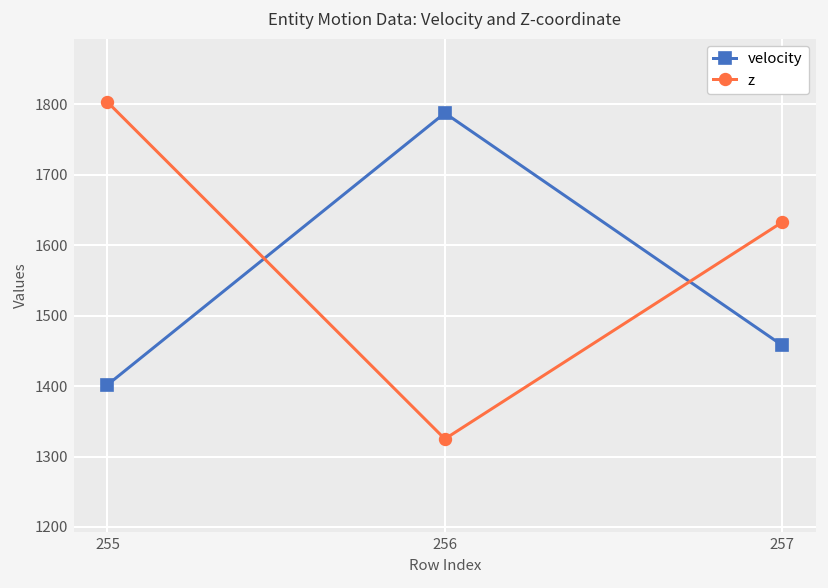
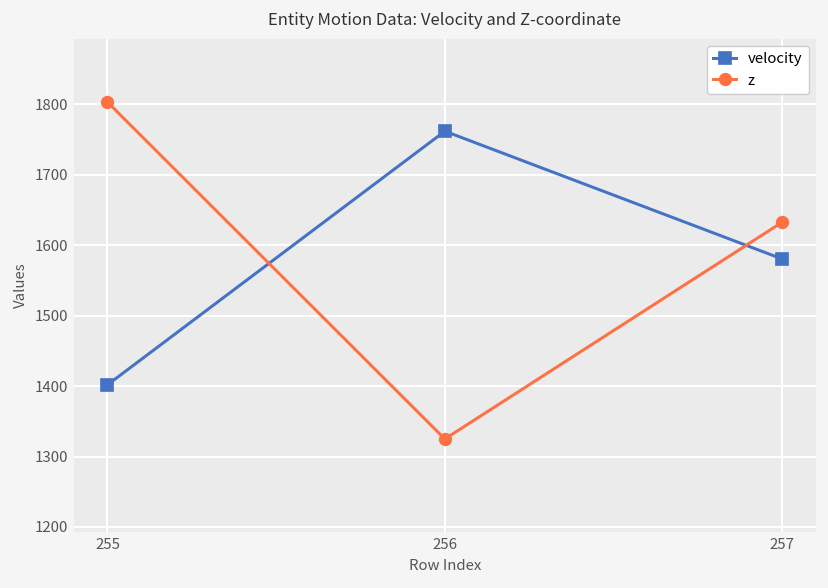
  {
    "velocity": {
      "255": 1400,
-     "256": 1790,
-     "257": 1460
+     "256": 1760,
+     "257": 1580
    },
    "z": {
      "255": 1800,
      "256": 1320,
      "257": 1630
    }
  }
